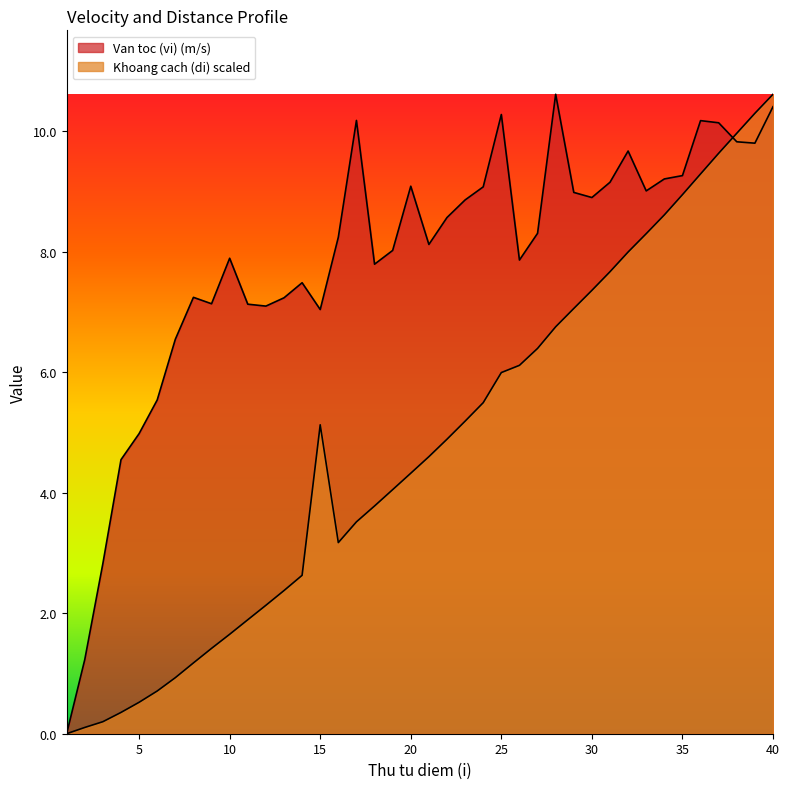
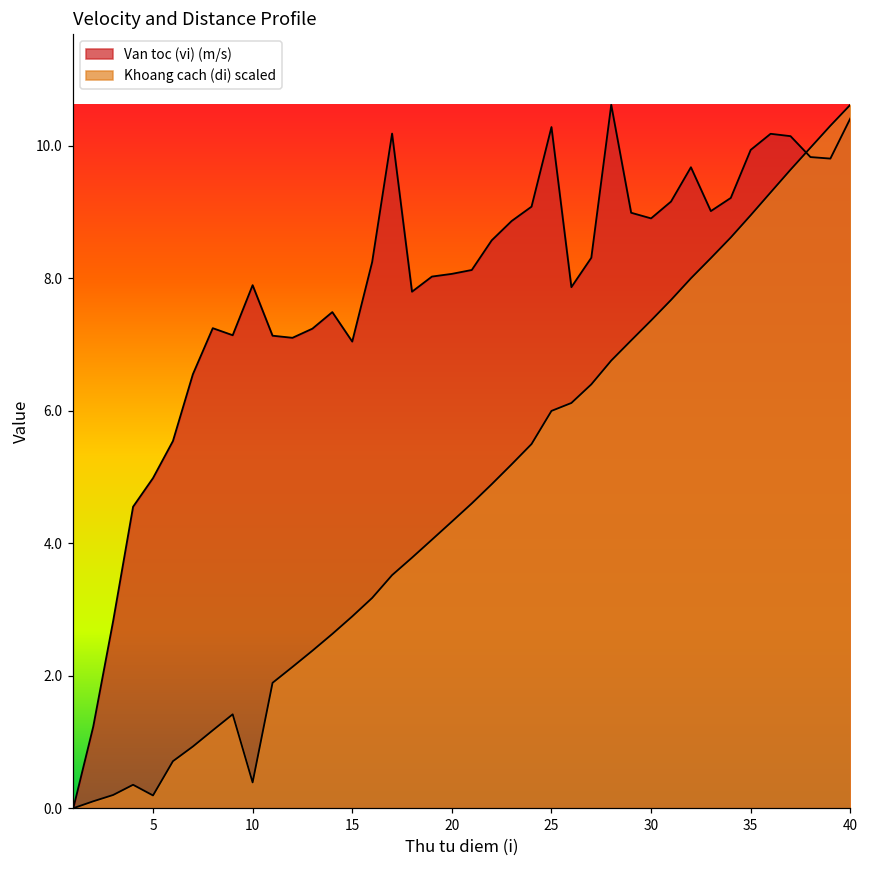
  {
    "Van toc (vi) (m/s)": {
      "5": 5.0,
      "10": 7.9,
      "15": 7.0,
-     "20": 9.1,
+     "20": 8.1,
      "25": 10.3,
      "30": 8.9,
-     "35": 9.3,
+     "35": 9.9,
      "40": 10.4
    },
    "Khoang cach (di) scaled": {
-     "5": 0.5,
-     "10": 1.7,
-     "15": 5.1,
+     "5": 0.2,
+     "10": 0.4,
+     "15": 2.9,
      "20": 4.3,
      "25": 6.0,
      "30": 7.4,
      "35": 8.9,
      "40": 10.6
    }
  }
